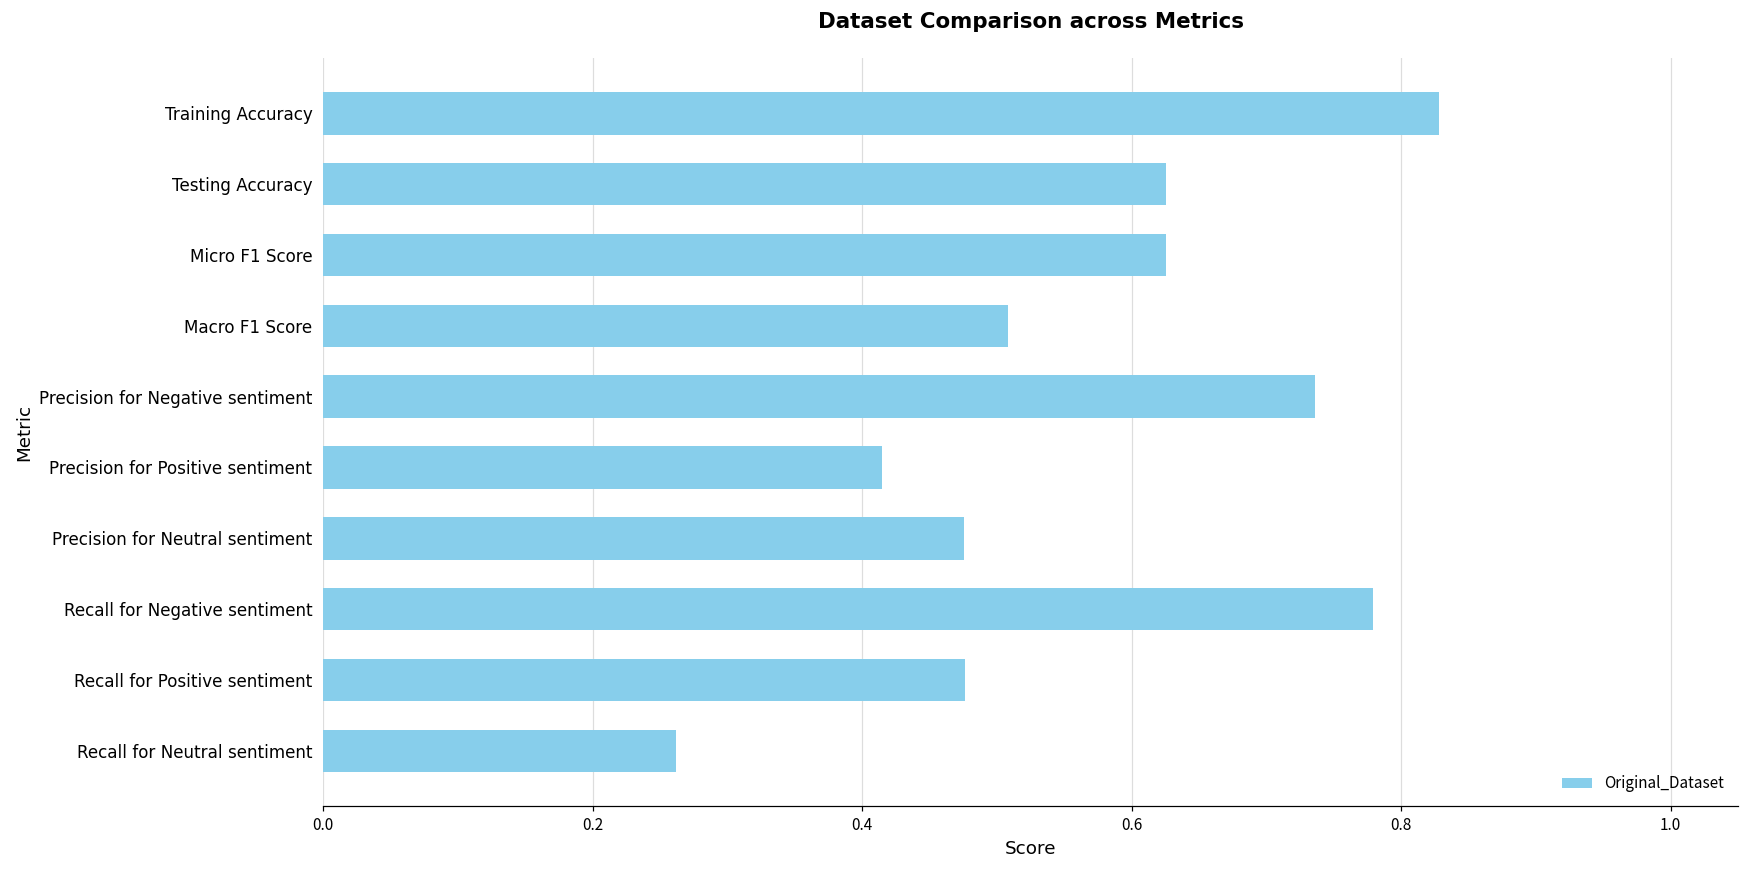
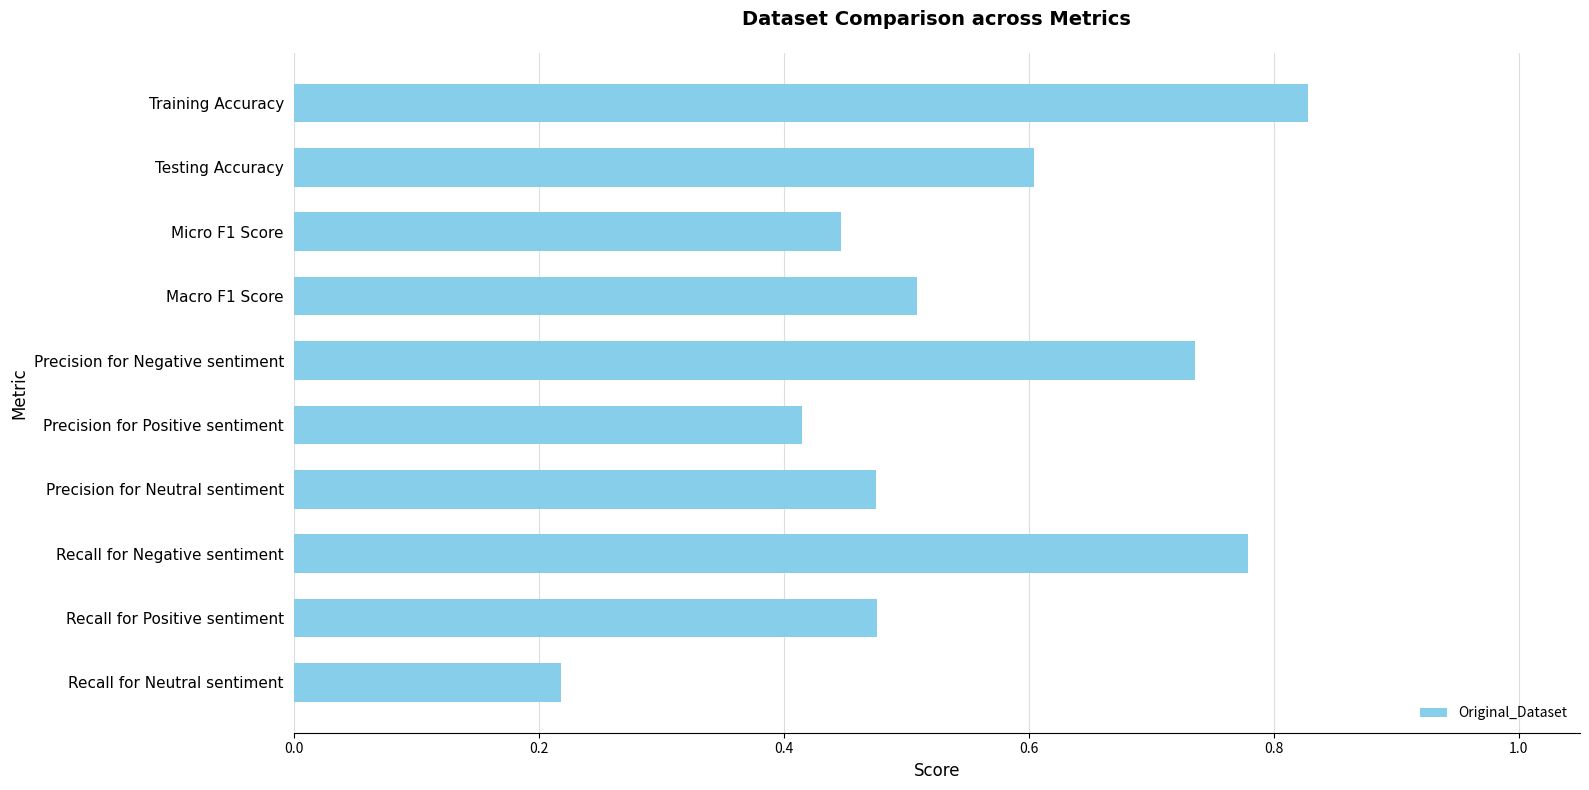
  {
    "Training Accuracy": 0.828,
-   "Testing Accuracy": 0.626,
-   "Micro F1 Score": 0.626,
+   "Testing Accuracy": 0.604,
+   "Micro F1 Score": 0.447,
    "Macro F1 Score": 0.508,
    "Precision for Negative sentiment": 0.736,
    "Precision for Positive sentiment": 0.415,
    "Precision for Neutral sentiment": 0.475,
    "Recall for Negative sentiment": 0.779,
    "Recall for Positive sentiment": 0.476,
-   "Recall for Neutral sentiment": 0.262
+   "Recall for Neutral sentiment": 0.218
  }
